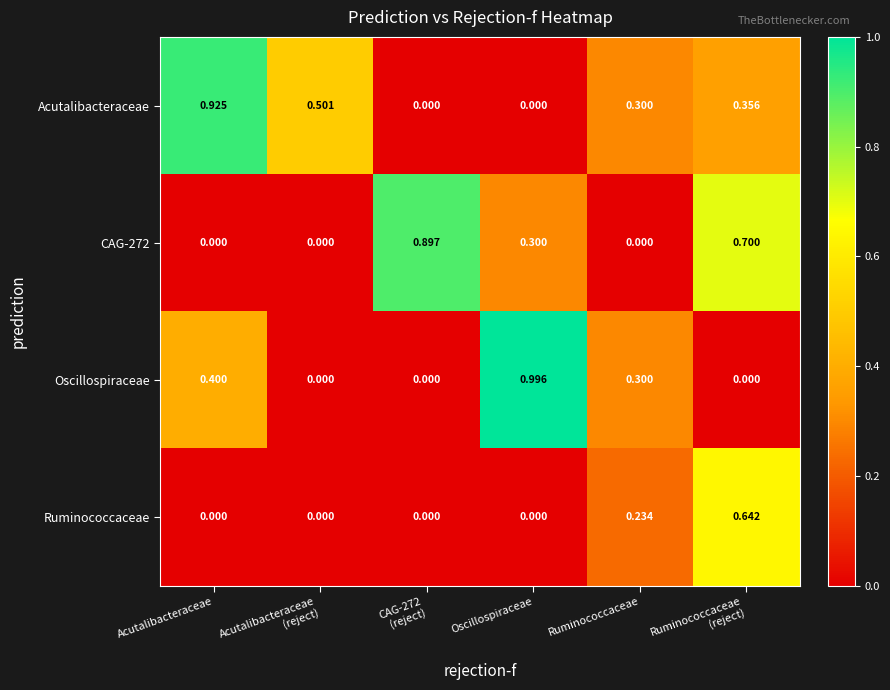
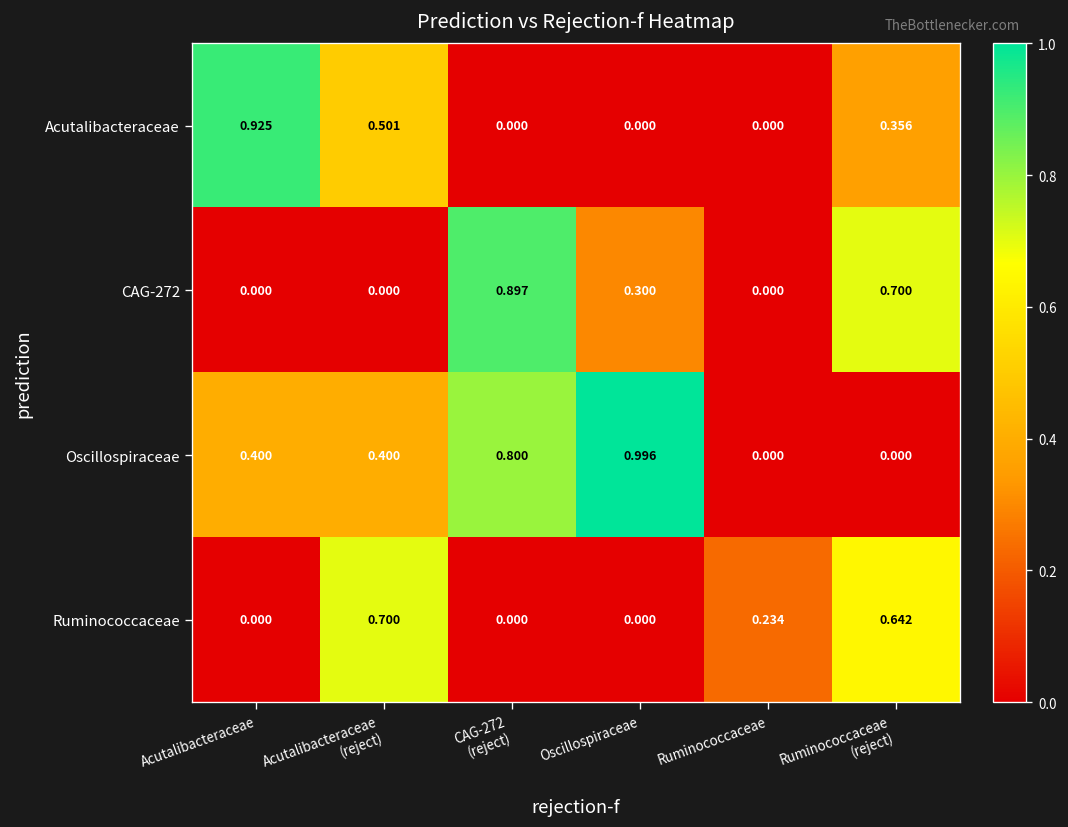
  {
    "Acutalibacteraceae": {
      "Acutalibacteraceae": 0.925,
      "Acutalibacteraceae (reject)": 0.501,
      "CAG-272 (reject)": 0.000,
      "Oscillospiraceae": 0.000,
-     "Ruminococcaceae": 0.300,
+     "Ruminococcaceae": 0.000,
      "Ruminococcaceae (reject)": 0.356
    },
    "CAG-272": {
      "Acutalibacteraceae": 0.000,
      "Acutalibacteraceae (reject)": 0.000,
      "CAG-272 (reject)": 0.897,
      "Oscillospiraceae": 0.300,
      "Ruminococcaceae": 0.000,
      "Ruminococcaceae (reject)": 0.700
    },
    "Oscillospiraceae": {
      "Acutalibacteraceae": 0.400,
-     "Acutalibacteraceae (reject)": 0.000,
-     "CAG-272 (reject)": 0.000,
+     "Acutalibacteraceae (reject)": 0.400,
+     "CAG-272 (reject)": 0.800,
      "Oscillospiraceae": 0.996,
-     "Ruminococcaceae": 0.300,
+     "Ruminococcaceae": 0.000,
      "Ruminococcaceae (reject)": 0.000
    },
    "Ruminococcaceae": {
      "Acutalibacteraceae": 0.000,
-     "Acutalibacteraceae (reject)": 0.000,
+     "Acutalibacteraceae (reject)": 0.700,
      "CAG-272 (reject)": 0.000,
      "Oscillospiraceae": 0.000,
      "Ruminococcaceae": 0.234,
      "Ruminococcaceae (reject)": 0.642
    }
  }
